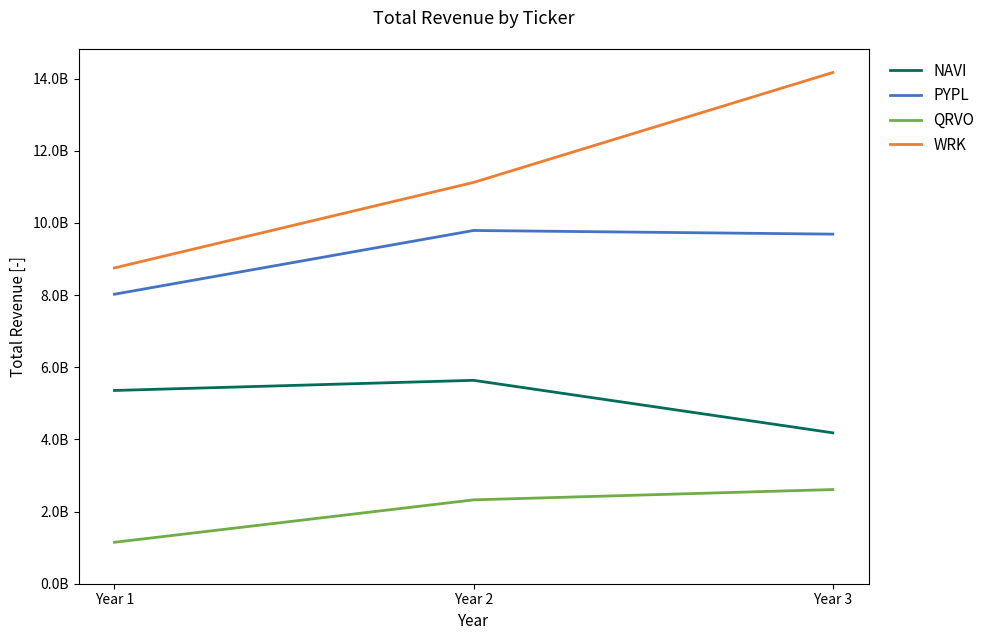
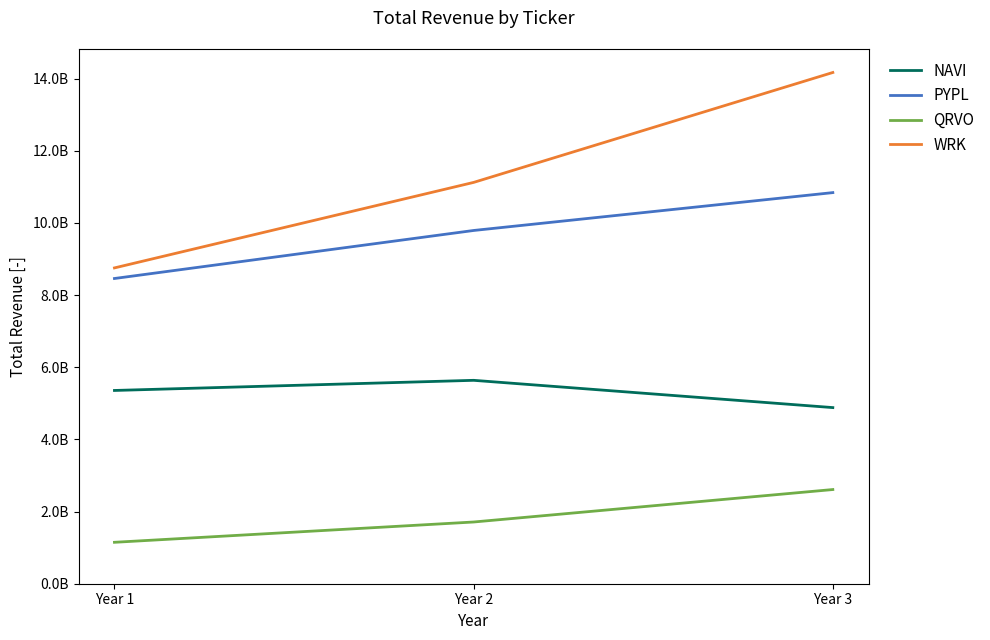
  {
    "NAVI": {
      "Year 1": 5400000000,
      "Year 2": 5600000000,
-     "Year 3": 4200000000
+     "Year 3": 4900000000
    },
    "PYPL": {
-     "Year 1": 8000000000,
+     "Year 1": 8500000000,
      "Year 2": 9800000000,
-     "Year 3": 9700000000
+     "Year 3": 10800000000
    },
    "QRVO": {
      "Year 1": 1100000000,
-     "Year 2": 2300000000,
+     "Year 2": 1700000000,
      "Year 3": 2600000000
    },
    "WRK": {
      "Year 1": 8800000000,
      "Year 2": 11100000000,
      "Year 3": 14200000000
    }
  }
